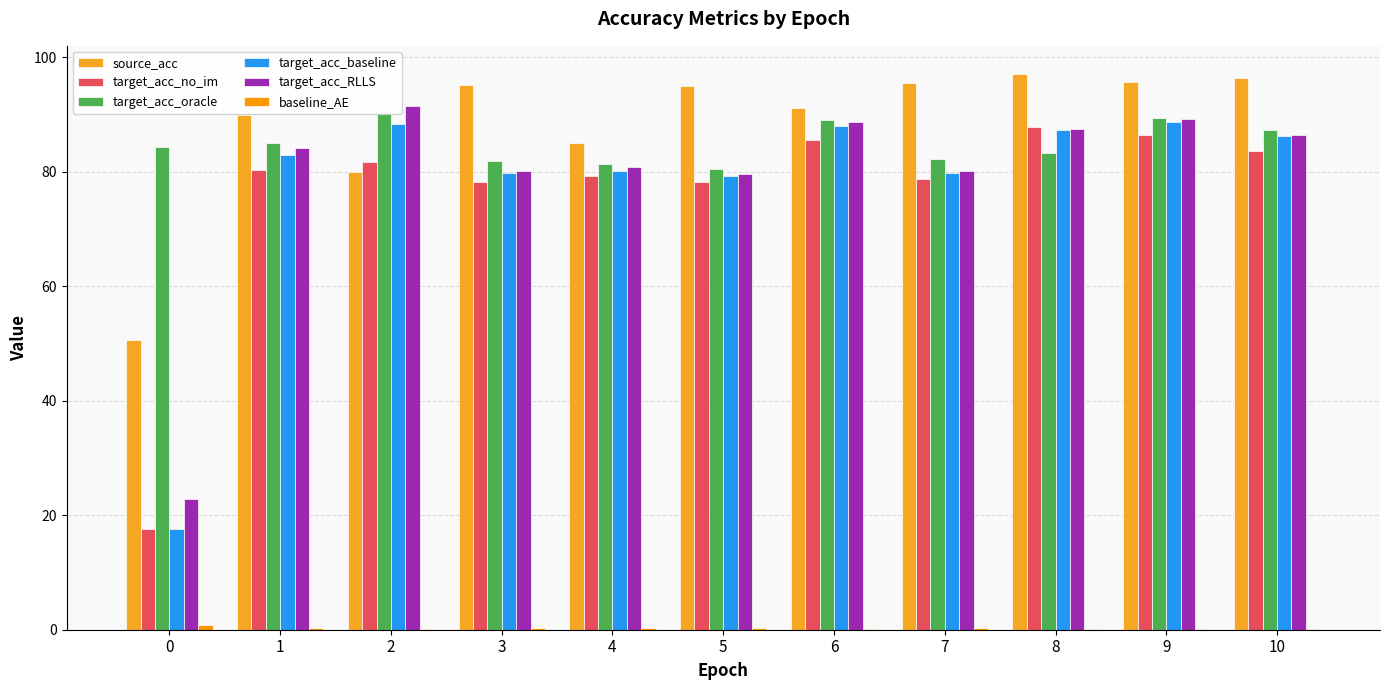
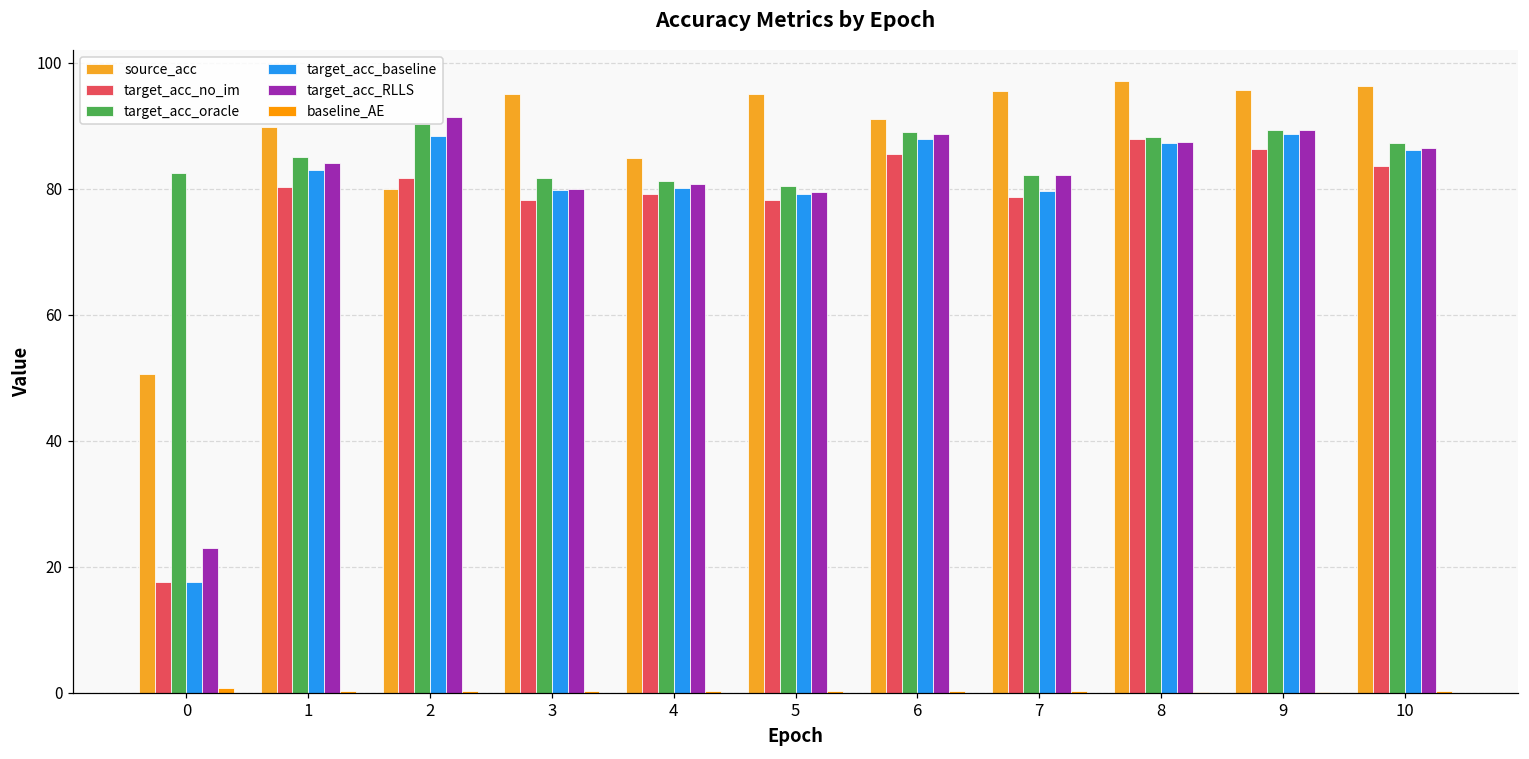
  {
    "target_acc_no_im": {
      "0": 18,
      "1": 80,
      "2": 82,
      "3": 78,
      "4": 79,
      "5": 78,
      "6": 86,
      "7": 79,
      "8": 88,
      "9": 86,
      "10": 84
    },
    "target_acc_oracle": {
-     "0": 84,
+     "0": 82,
      "1": 85,
      "3": 82,
      "4": 81,
      "5": 80,
      "6": 89,
      "7": 82,
-     "8": 83,
+     "8": 88,
      "9": 89,
      "10": 87
    },
    "target_acc_baseline": {
      "0": 18,
      "1": 83,
      "2": 88,
      "3": 80,
      "4": 80,
      "5": 79,
      "6": 88,
      "7": 80,
      "8": 87,
      "9": 89,
      "10": 86
    },
    "target_acc_RLLS": {
      "0": 23,
      "1": 84,
      "2": 91,
      "3": 80,
      "4": 81,
      "5": 79,
      "6": 89,
-     "7": 80,
+     "7": 82,
      "8": 87,
      "9": 89,
      "10": 86
    }
  }
